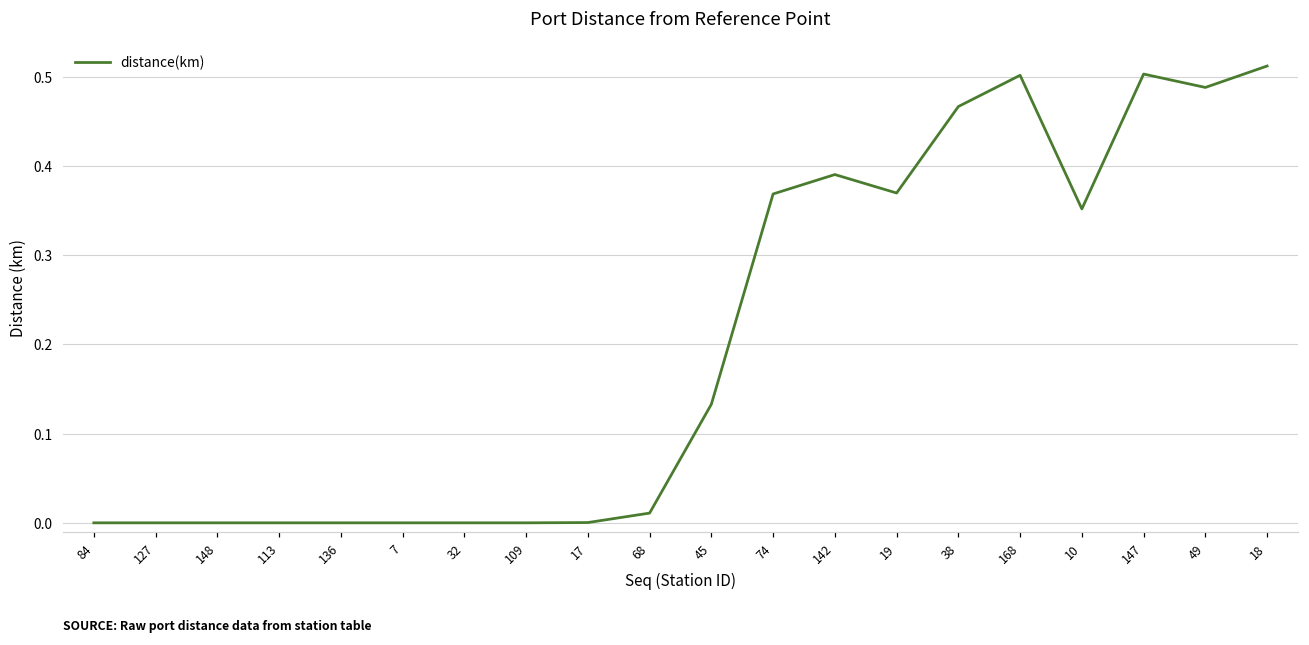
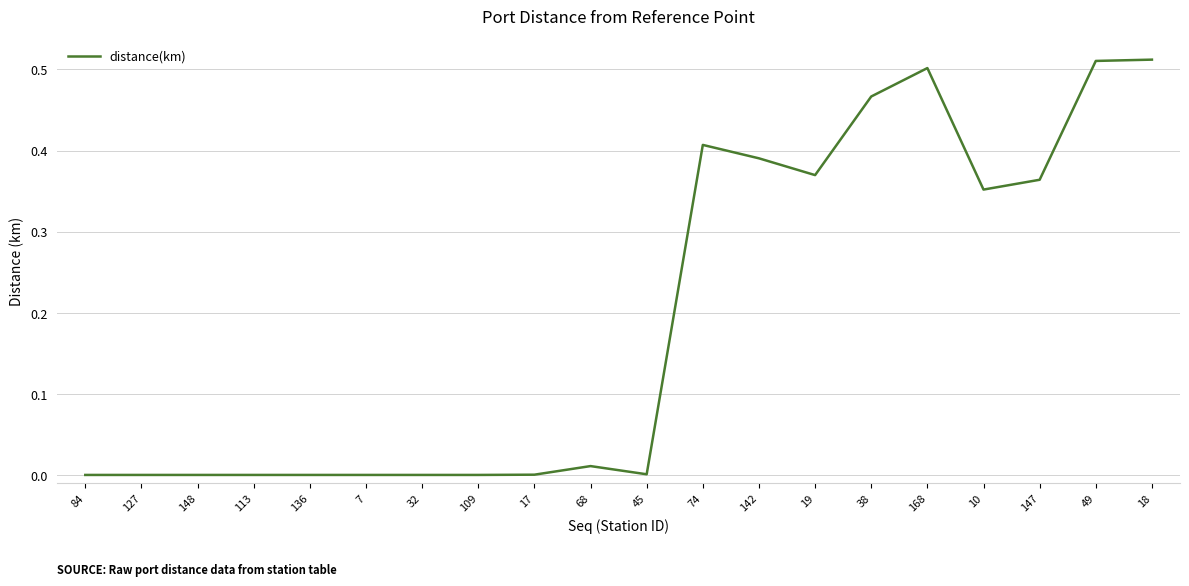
  {
    "84": 0.00,
    "127": 0.00,
    "148": 0.00,
    "113": 0.00,
    "136": 0.00,
    "7": 0.00,
    "32": 0.00,
    "109": 0.00,
    "17": 0.00,
    "68": 0.01,
-   "45": 0.13,
-   "74": 0.37,
+   "45": 0.00,
+   "74": 0.41,
    "142": 0.39,
    "19": 0.37,
    "38": 0.47,
    "168": 0.50,
    "10": 0.35,
-   "147": 0.50,
-   "49": 0.49,
+   "147": 0.36,
+   "49": 0.51,
    "18": 0.51
  }
